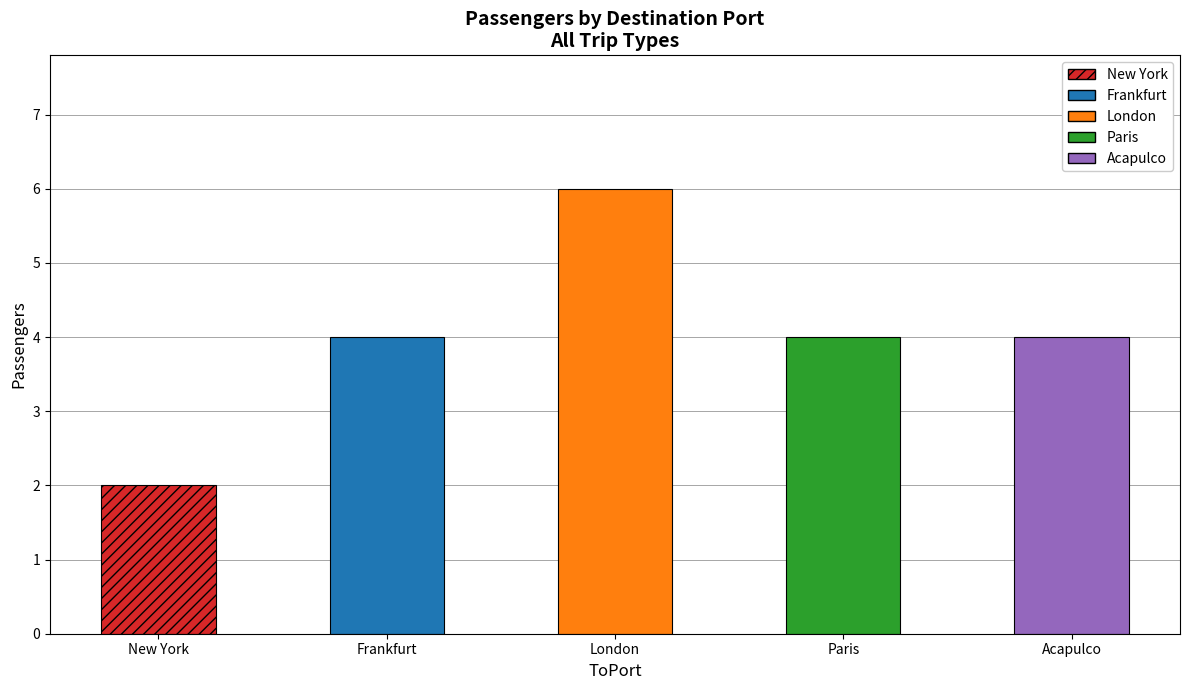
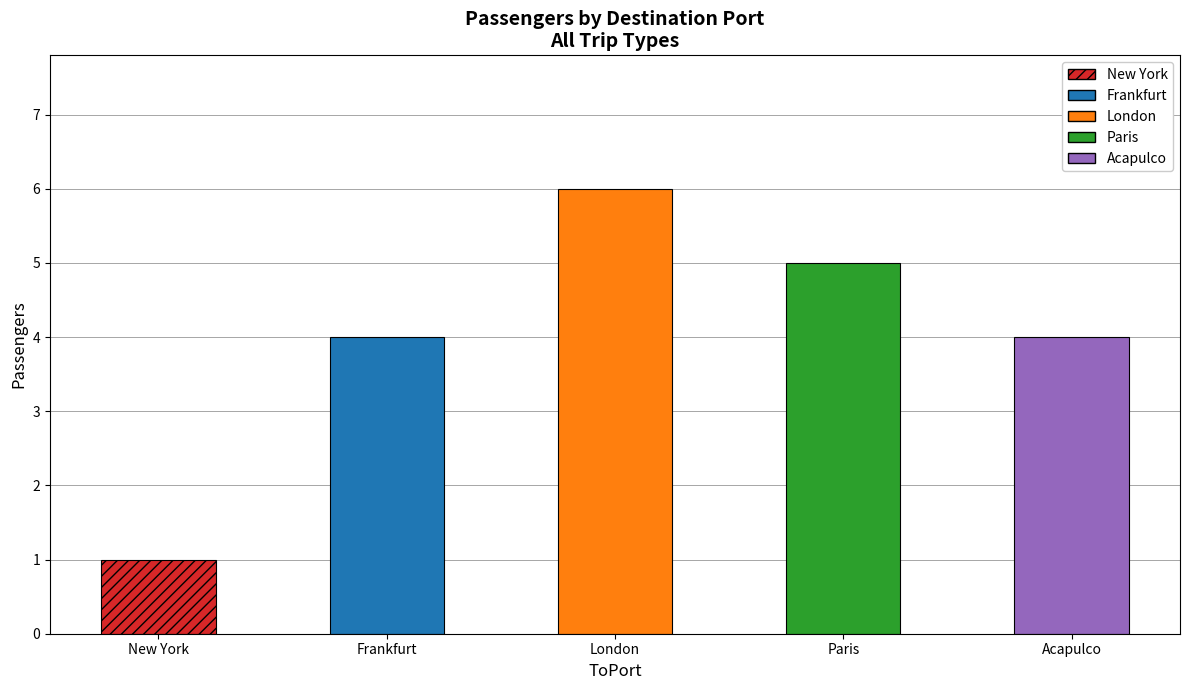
  {
-   "New York": 2,
+   "New York": 1,
    "Frankfurt": 4,
    "London": 6,
-   "Paris": 4,
+   "Paris": 5,
    "Acapulco": 4
  }
